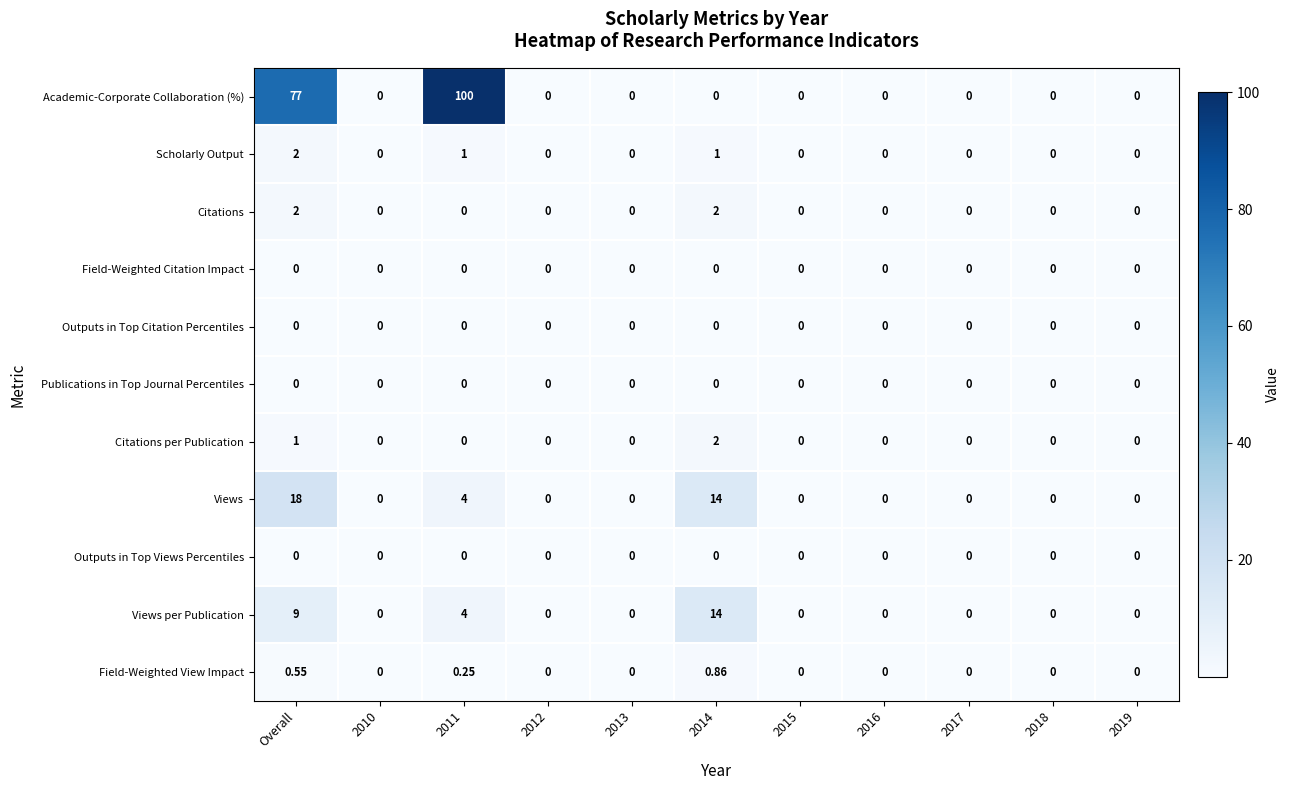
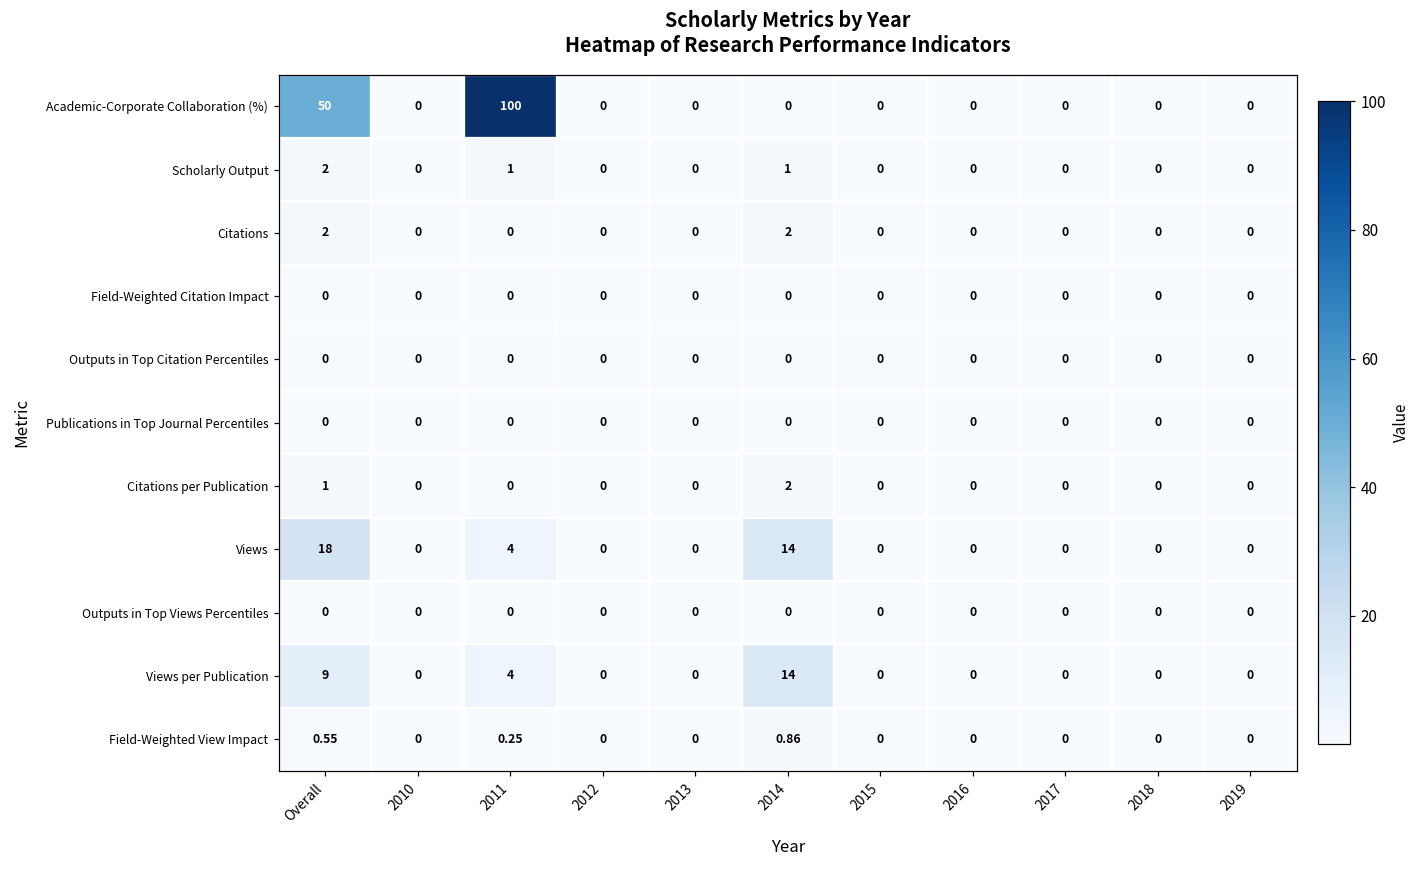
  {
    "Academic-Corporate Collaboration (%)": {
-     "Overall": 77,
+     "Overall": 50,
      "2010": 0,
      "2011": 100,
      "2012": 0,
      "2013": 0,
      "2014": 0,
      "2015": 0,
      "2016": 0,
      "2017": 0,
      "2018": 0,
      "2019": 0
    },
    "Scholarly Output": {
      "Overall": 2,
      "2010": 0,
      "2011": 1,
      "2012": 0,
      "2013": 0,
      "2014": 1,
      "2015": 0,
      "2016": 0,
      "2017": 0,
      "2018": 0,
      "2019": 0
    },
    "Citations": {
      "Overall": 2,
      "2010": 0,
      "2011": 0,
      "2012": 0,
      "2013": 0,
      "2014": 2,
      "2015": 0,
      "2016": 0,
      "2017": 0,
      "2018": 0,
      "2019": 0
    },
    "Field-Weighted Citation Impact": {
      "Overall": 0,
      "2010": 0,
      "2011": 0,
      "2012": 0,
      "2013": 0,
      "2014": 0,
      "2015": 0,
      "2016": 0,
      "2017": 0,
      "2018": 0,
      "2019": 0
    },
    "Outputs in Top Citation Percentiles": {
      "Overall": 0,
      "2010": 0,
      "2011": 0,
      "2012": 0,
      "2013": 0,
      "2014": 0,
      "2015": 0,
      "2016": 0,
      "2017": 0,
      "2018": 0,
      "2019": 0
    },
    "Publications in Top Journal Percentiles": {
      "Overall": 0,
      "2010": 0,
      "2011": 0,
      "2012": 0,
      "2013": 0,
      "2014": 0,
      "2015": 0,
      "2016": 0,
      "2017": 0,
      "2018": 0,
      "2019": 0
    },
    "Citations per Publication": {
      "Overall": 1,
      "2010": 0,
      "2011": 0,
      "2012": 0,
      "2013": 0,
      "2014": 2,
      "2015": 0,
      "2016": 0,
      "2017": 0,
      "2018": 0,
      "2019": 0
    },
    "Views": {
      "Overall": 18,
      "2010": 0,
      "2011": 4,
      "2012": 0,
      "2013": 0,
      "2014": 14,
      "2015": 0,
      "2016": 0,
      "2017": 0,
      "2018": 0,
      "2019": 0
    },
    "Outputs in Top Views Percentiles": {
      "Overall": 0,
      "2010": 0,
      "2011": 0,
      "2012": 0,
      "2013": 0,
      "2014": 0,
      "2015": 0,
      "2016": 0,
      "2017": 0,
      "2018": 0,
      "2019": 0
    },
    "Views per Publication": {
      "Overall": 9,
      "2010": 0,
      "2011": 4,
      "2012": 0,
      "2013": 0,
      "2014": 14,
      "2015": 0,
      "2016": 0,
      "2017": 0,
      "2018": 0,
      "2019": 0
    },
    "Field-Weighted View Impact": {
      "Overall": 0.55,
      "2010": 0,
      "2011": 0.25,
      "2012": 0,
      "2013": 0,
      "2014": 0.86,
      "2015": 0,
      "2016": 0,
      "2017": 0,
      "2018": 0,
      "2019": 0
    }
  }
